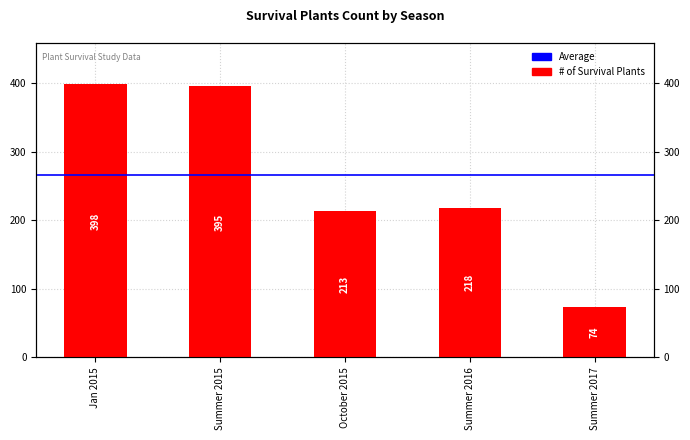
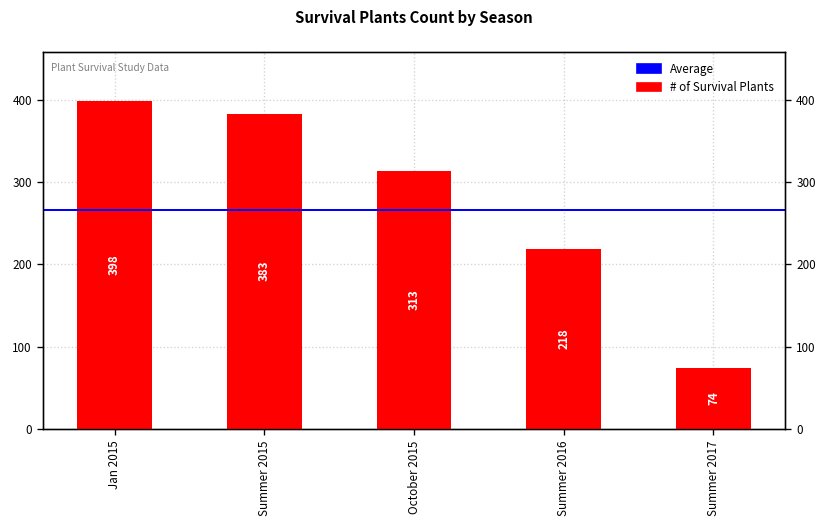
  {
    "Jan 2015": 398,
-   "Summer 2015": 395,
-   "October 2015": 213,
+   "Summer 2015": 383,
+   "October 2015": 313,
    "Summer 2016": 218,
    "Summer 2017": 74
  }
